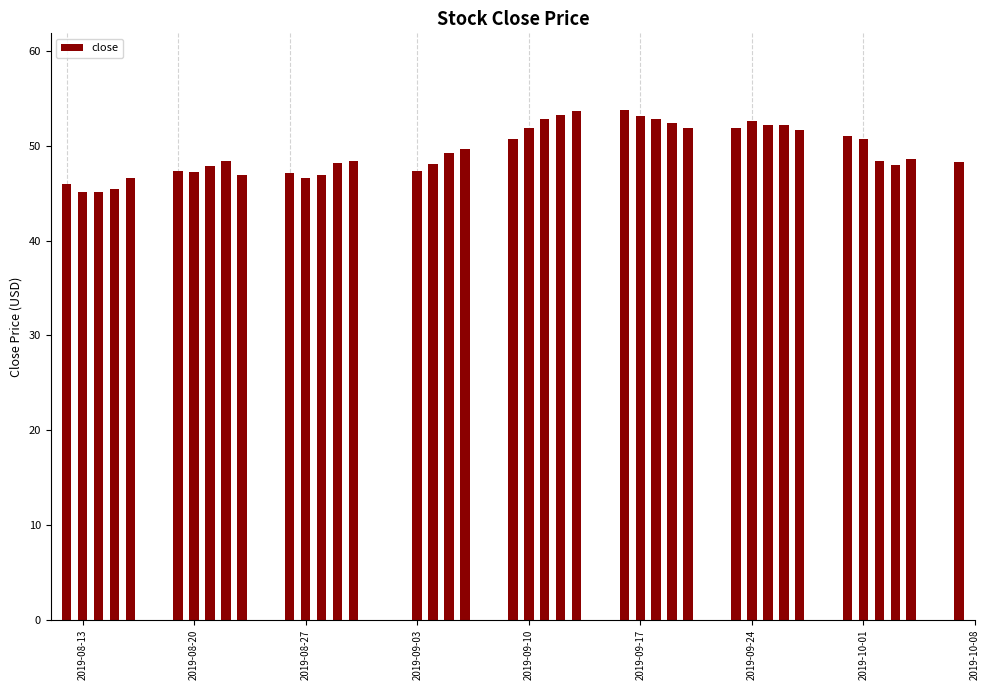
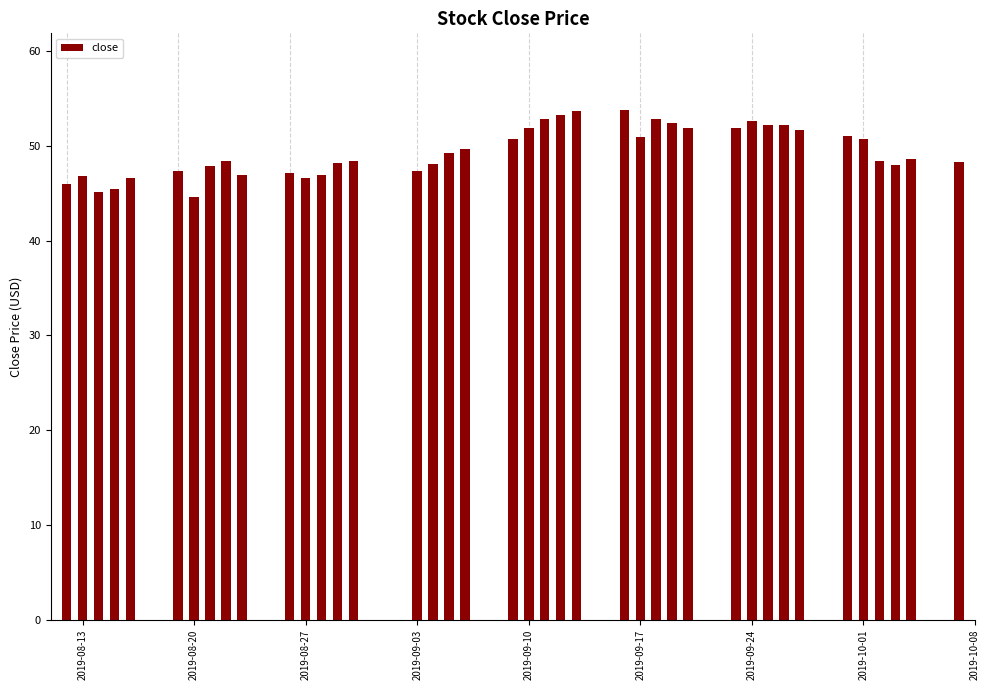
  {
-   "2019-08-13": 45,
-   "2019-08-20": 47,
+   "2019-08-13": 47,
+   "2019-08-20": 45,
    "2019-08-27": 47,
    "2019-09-03": 47,
    "2019-09-10": 52,
-   "2019-09-17": 53,
+   "2019-09-17": 51,
    "2019-09-24": 53,
    "2019-10-01": 51
  }
